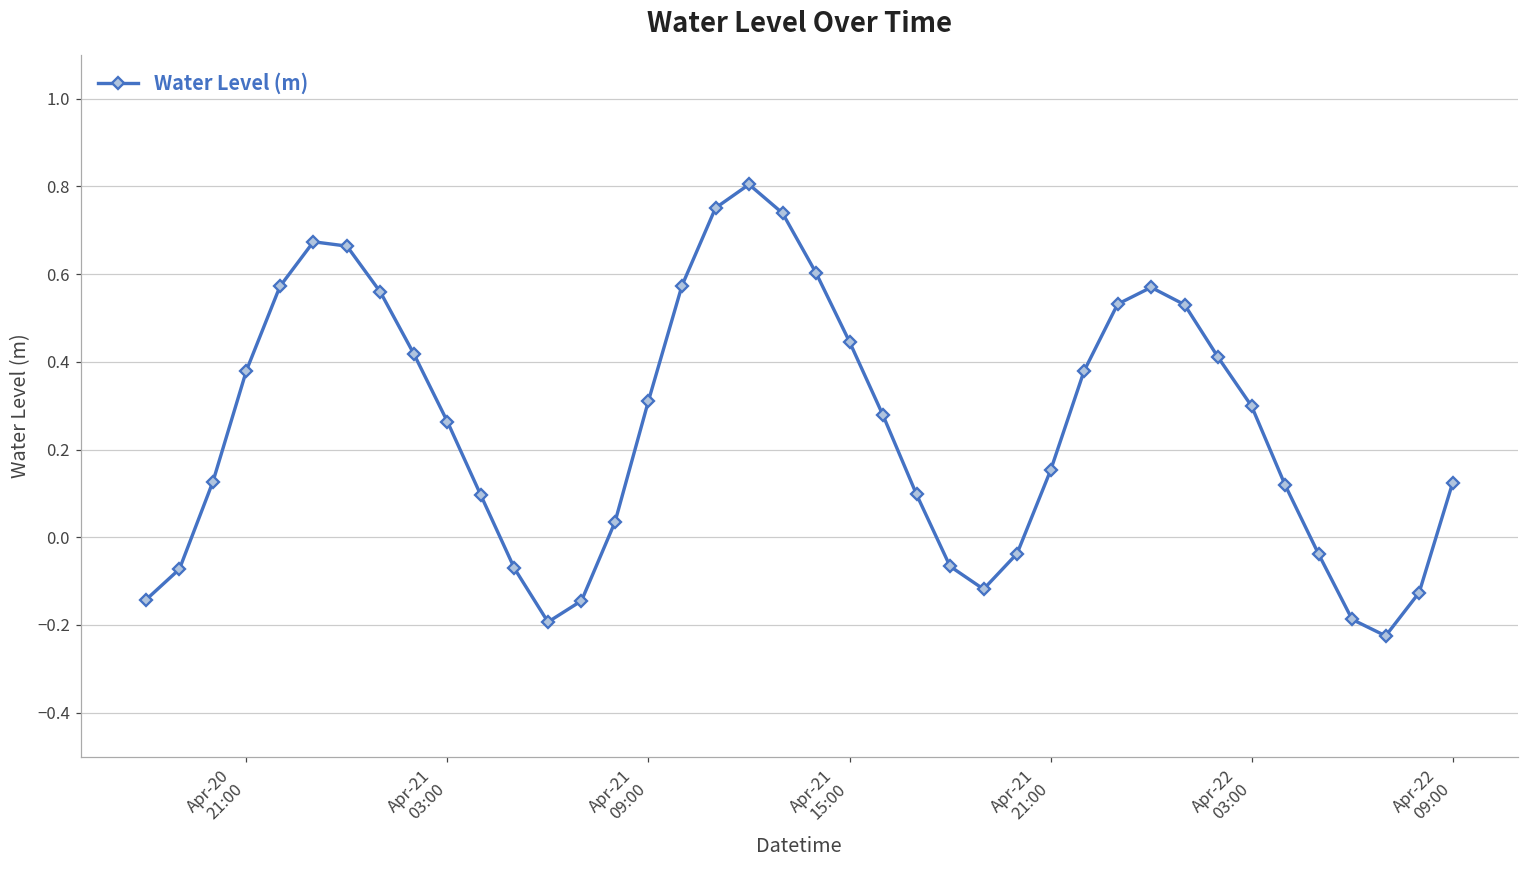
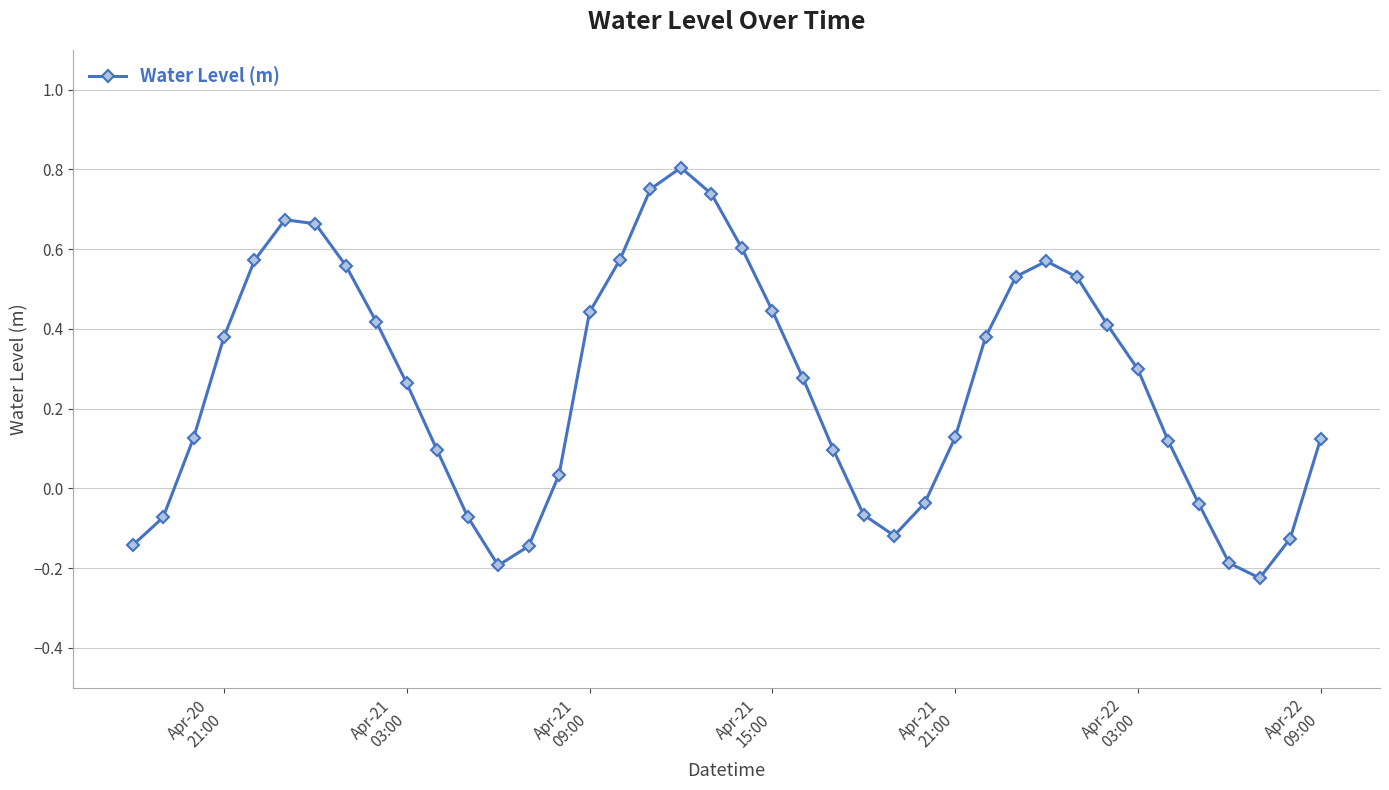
  {
    "Apr-20 21:00": 0.38,
    "Apr-21 03:00": 0.26,
-   "Apr-21 09:00": 0.31,
+   "Apr-21 09:00": 0.44,
    "Apr-21 15:00": 0.45,
-   "Apr-21 21:00": 0.15,
+   "Apr-21 21:00": 0.13,
    "Apr-22 03:00": 0.30,
    "Apr-22 09:00": 0.12
  }
